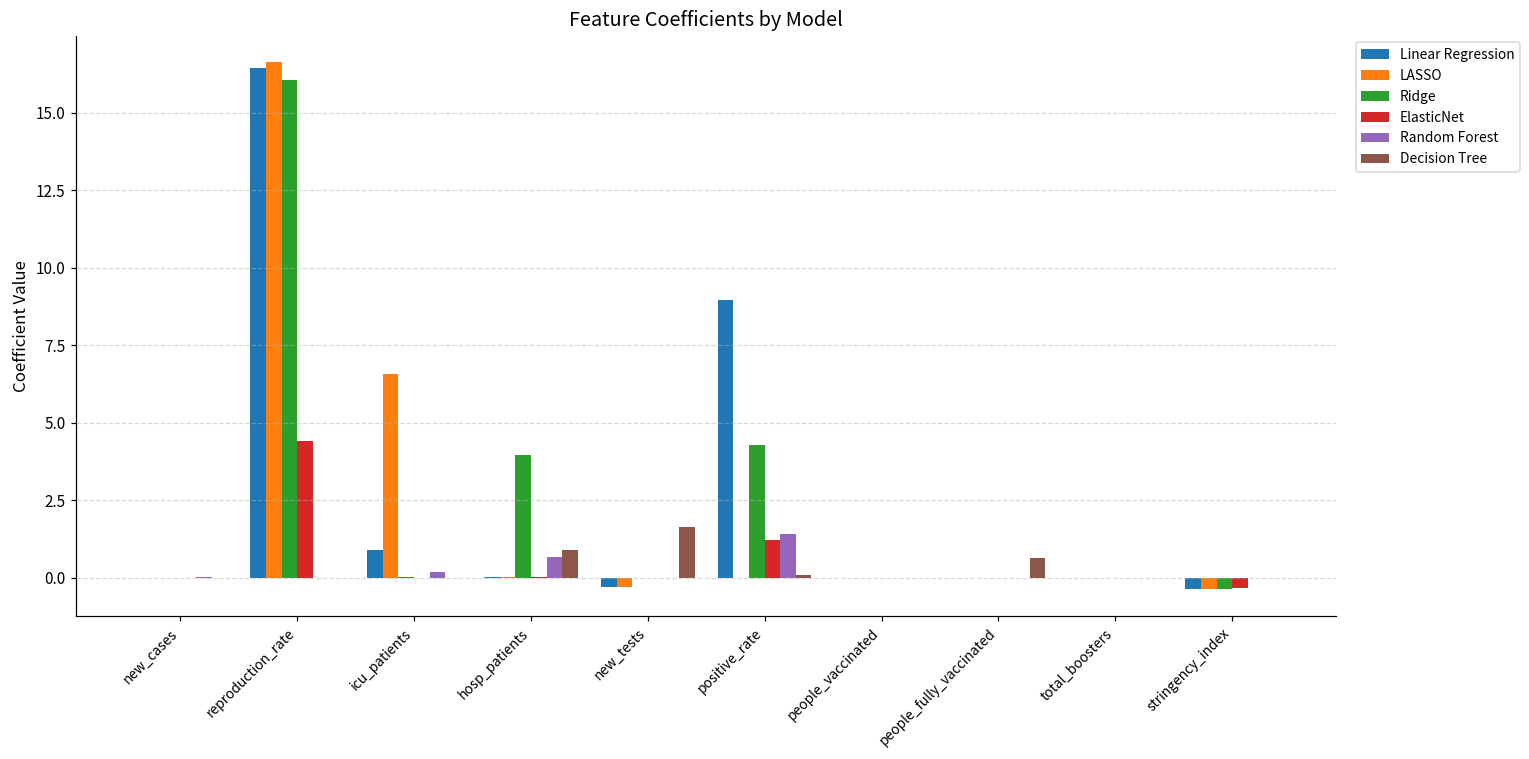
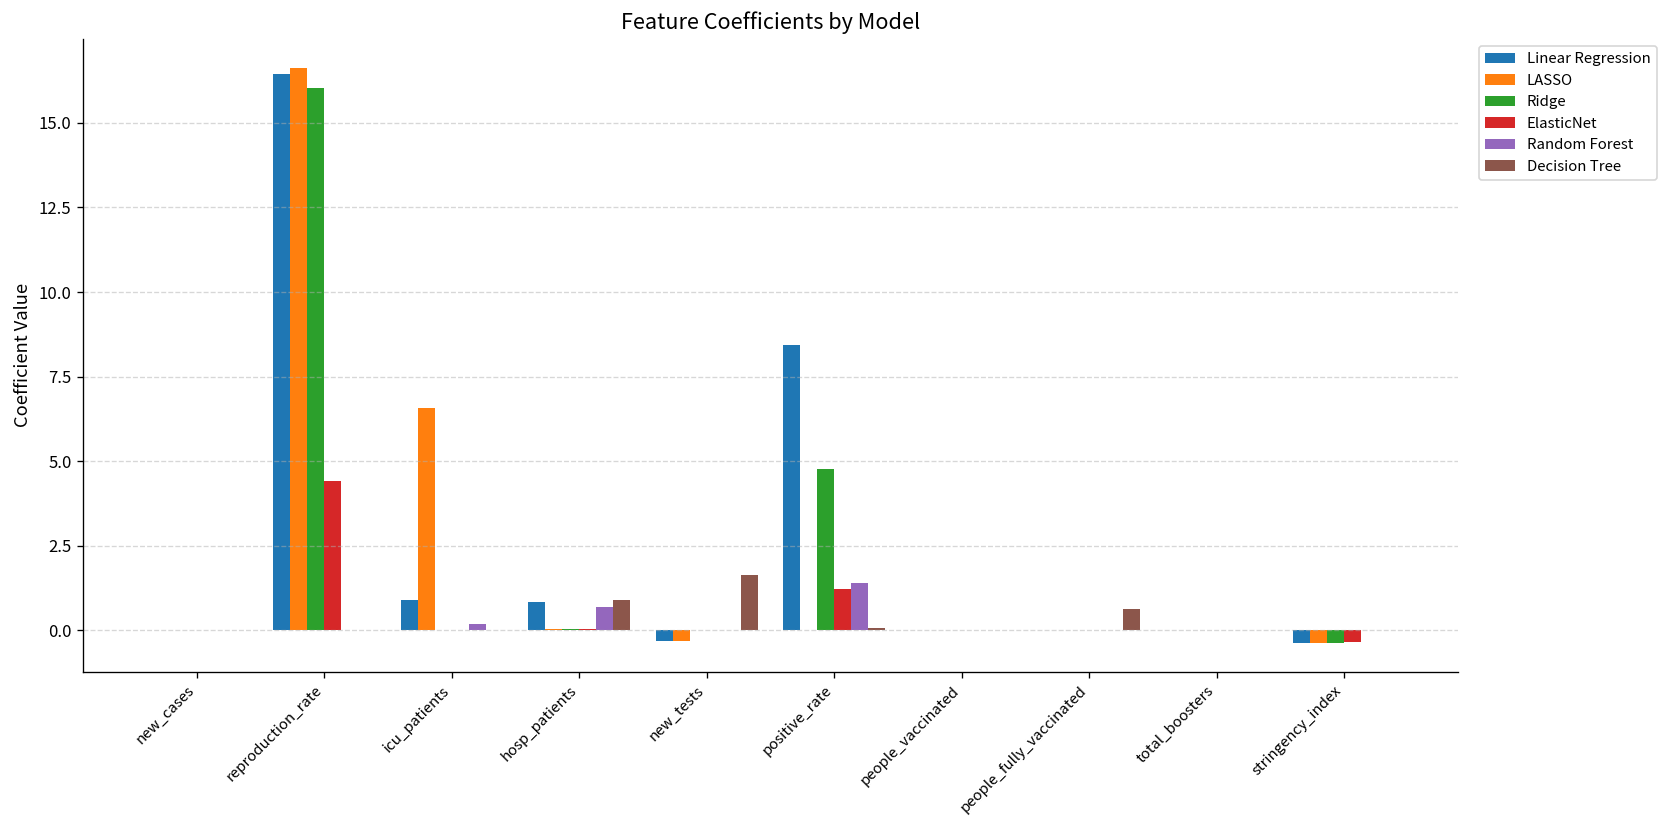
  {
    "Linear Regression": {
      "reproduction_rate": 16.4,
      "icu_patients": 0.9,
-     "hosp_patients": 0.0,
+     "hosp_patients": 0.8,
      "new_tests": -0.3,
-     "positive_rate": 9.0,
+     "positive_rate": 8.4,
      "stringency_index": -0.4
    },
    "LASSO": {
      "reproduction_rate": 16.6,
      "icu_patients": 6.6,
      "new_tests": -0.3,
      "positive_rate": 0.0,
      "stringency_index": -0.4
    },
    "Ridge": {
      "reproduction_rate": 16.0,
-     "hosp_patients": 4.0,
-     "positive_rate": 4.3,
+     "hosp_patients": 0.0,
+     "positive_rate": 4.8,
      "stringency_index": -0.4
    },
    "ElasticNet": {
      "reproduction_rate": 4.4,
      "positive_rate": 1.2,
      "stringency_index": -0.3
    },
    "Random Forest": {
      "icu_patients": 0.2,
      "hosp_patients": 0.7,
      "positive_rate": 1.4
    },
    "Decision Tree": {
      "hosp_patients": 0.9,
      "new_tests": 1.6,
      "people_fully_vaccinated": 0.6
    }
  }
